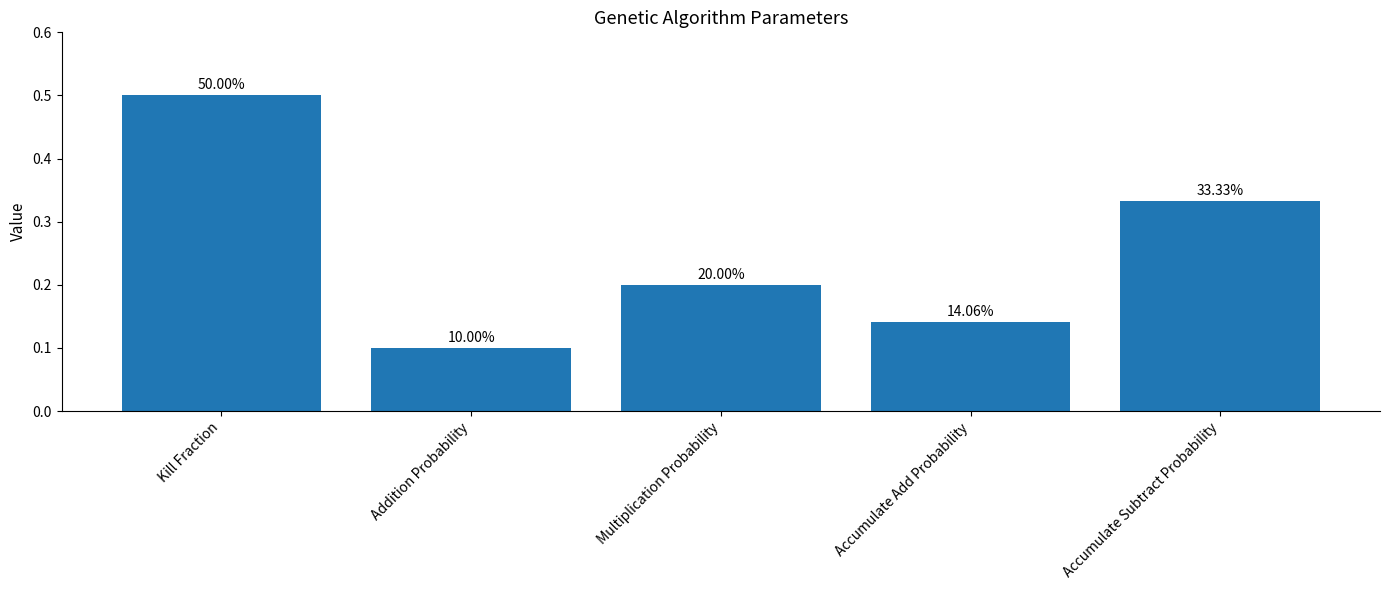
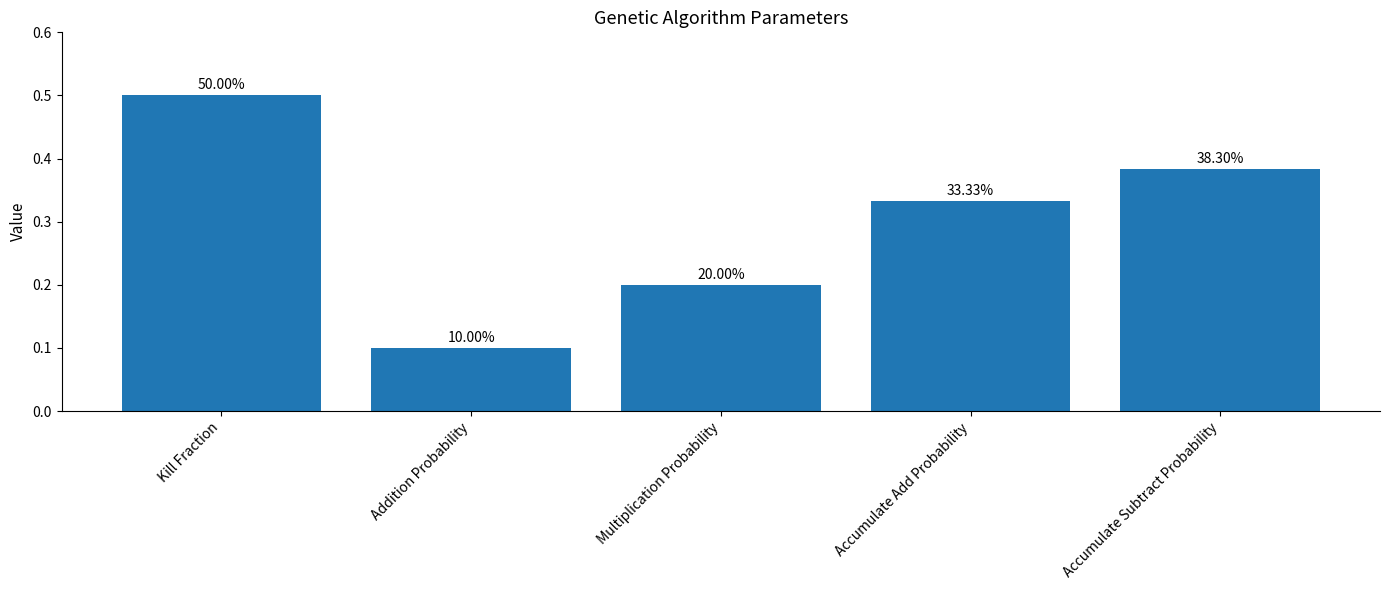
  {
    "Kill Fraction": "50.00%",
    "Addition Probability": "10.00%",
    "Multiplication Probability": "20.00%",
-   "Accumulate Add Probability": "14.06%",
-   "Accumulate Subtract Probability": "33.33%"
+   "Accumulate Add Probability": "33.33%",
+   "Accumulate Subtract Probability": "38.30%"
  }
